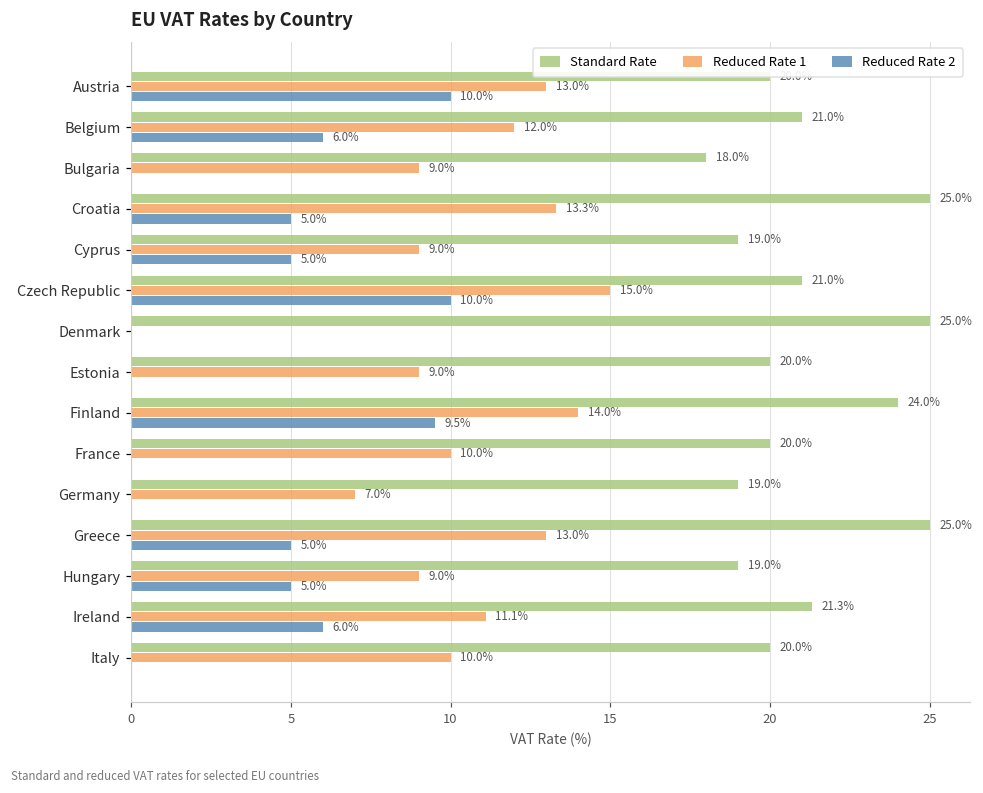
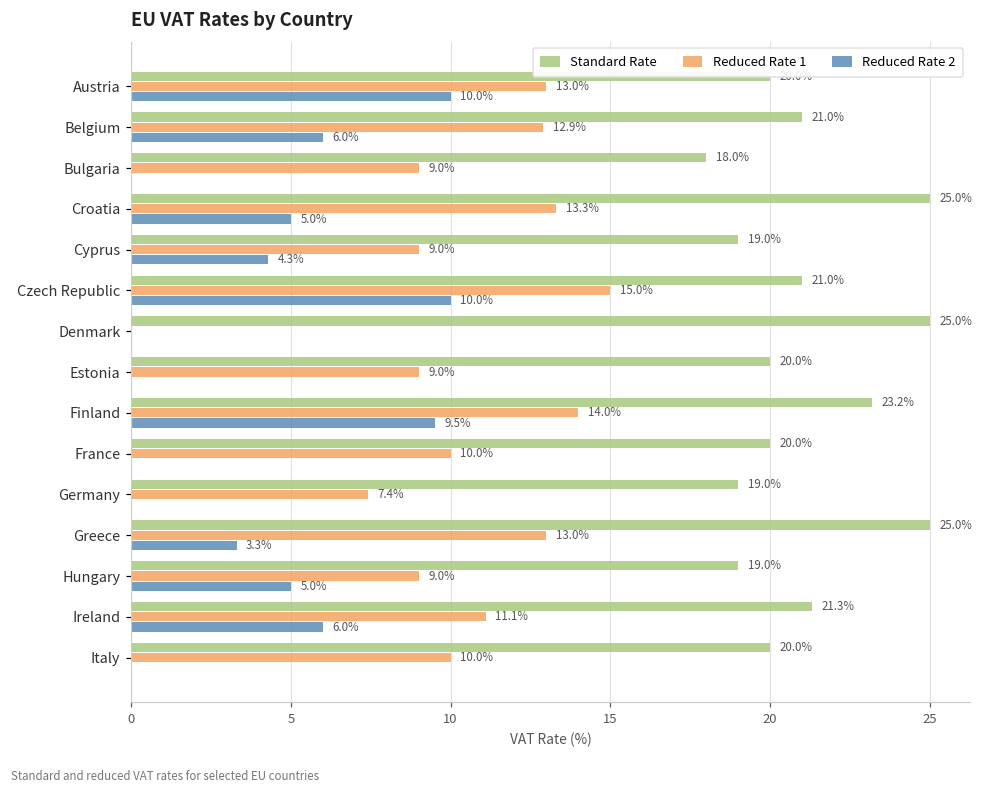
  {
    "Standard Rate": {
      "Belgium": "21.0%",
      "Bulgaria": "18.0%",
      "Croatia": "25.0%",
      "Cyprus": "19.0%",
      "Czech Republic": "21.0%",
      "Denmark": "25.0%",
      "Estonia": "20.0%",
-     "Finland": "24.0%",
+     "Finland": "23.2%",
      "France": "20.0%",
      "Germany": "19.0%",
      "Greece": "25.0%",
      "Hungary": "19.0%",
      "Ireland": "21.3%",
      "Italy": "20.0%"
    },
    "Reduced Rate 1": {
      "Austria": "13.0%",
-     "Belgium": "12.0%",
+     "Belgium": "12.9%",
      "Bulgaria": "9.0%",
      "Croatia": "13.3%",
      "Cyprus": "9.0%",
      "Czech Republic": "15.0%",
      "Estonia": "9.0%",
      "Finland": "14.0%",
      "France": "10.0%",
-     "Germany": "7.0%",
+     "Germany": "7.4%",
      "Greece": "13.0%",
      "Hungary": "9.0%",
      "Ireland": "11.1%",
      "Italy": "10.0%"
    },
    "Reduced Rate 2": {
      "Austria": "10.0%",
      "Belgium": "6.0%",
      "Croatia": "5.0%",
-     "Cyprus": "5.0%",
+     "Cyprus": "4.3%",
      "Czech Republic": "10.0%",
      "Finland": "9.5%",
-     "Greece": "5.0%",
+     "Greece": "3.3%",
      "Hungary": "5.0%",
      "Ireland": "6.0%"
    }
  }
